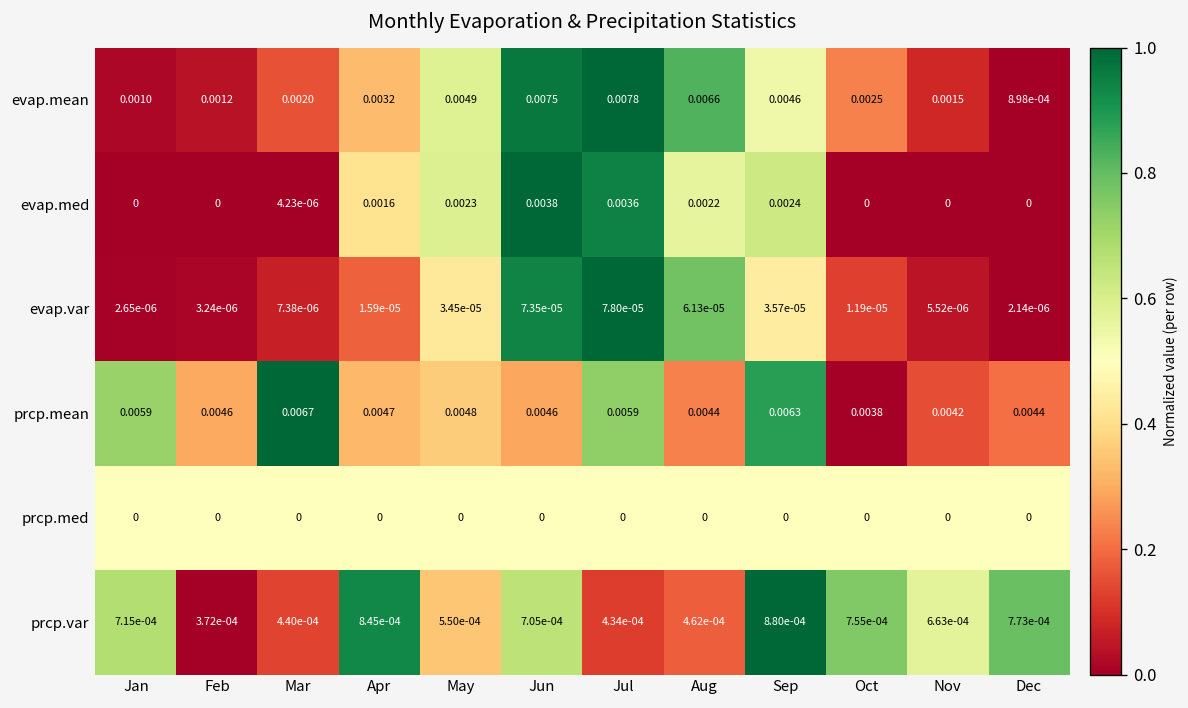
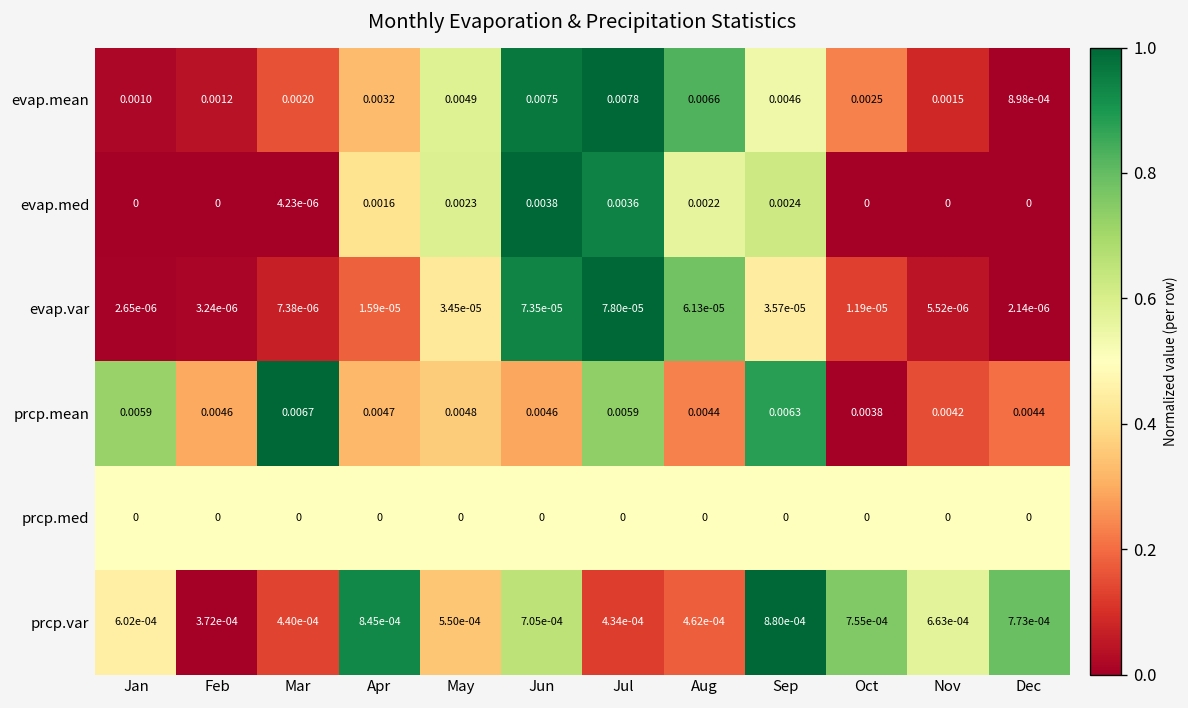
  {
    "evap.mean": {
      "Jan": "0.0010",
      "Feb": "0.0012",
      "Mar": "0.0020",
      "Apr": "0.0032",
      "May": "0.0049",
      "Jun": "0.0075",
      "Jul": "0.0078",
      "Aug": "0.0066",
      "Sep": "0.0046",
      "Oct": "0.0025",
      "Nov": "0.0015",
      "Dec": "8.98e-04"
    },
    "evap.med": {
      "Jan": "0",
      "Feb": "0",
      "Mar": "4.23e-06",
      "Apr": "0.0016",
      "May": "0.0023",
      "Jun": "0.0038",
      "Jul": "0.0036",
      "Aug": "0.0022",
      "Sep": "0.0024",
      "Oct": "0",
      "Nov": "0",
      "Dec": "0"
    },
    "evap.var": {
      "Jan": "2.65e-06",
      "Feb": "3.24e-06",
      "Mar": "7.38e-06",
      "Apr": "1.59e-05",
      "May": "3.45e-05",
      "Jun": "7.35e-05",
      "Jul": "7.80e-05",
      "Aug": "6.13e-05",
      "Sep": "3.57e-05",
      "Oct": "1.19e-05",
      "Nov": "5.52e-06",
      "Dec": "2.14e-06"
    },
    "prcp.mean": {
      "Jan": "0.0059",
      "Feb": "0.0046",
      "Mar": "0.0067",
      "Apr": "0.0047",
      "May": "0.0048",
      "Jun": "0.0046",
      "Jul": "0.0059",
      "Aug": "0.0044",
      "Sep": "0.0063",
      "Oct": "0.0038",
      "Nov": "0.0042",
      "Dec": "0.0044"
    },
    "prcp.med": {
      "Jan": "0",
      "Feb": "0",
      "Mar": "0",
      "Apr": "0",
      "May": "0",
      "Jun": "0",
      "Jul": "0",
      "Aug": "0",
      "Sep": "0",
      "Oct": "0",
      "Nov": "0",
      "Dec": "0"
    },
    "prcp.var": {
-     "Jan": "7.15e-04",
+     "Jan": "6.02e-04",
      "Feb": "3.72e-04",
      "Mar": "4.40e-04",
      "Apr": "8.45e-04",
      "May": "5.50e-04",
      "Jun": "7.05e-04",
      "Jul": "4.34e-04",
      "Aug": "4.62e-04",
      "Sep": "8.80e-04",
      "Oct": "7.55e-04",
      "Nov": "6.63e-04",
      "Dec": "7.73e-04"
    }
  }
